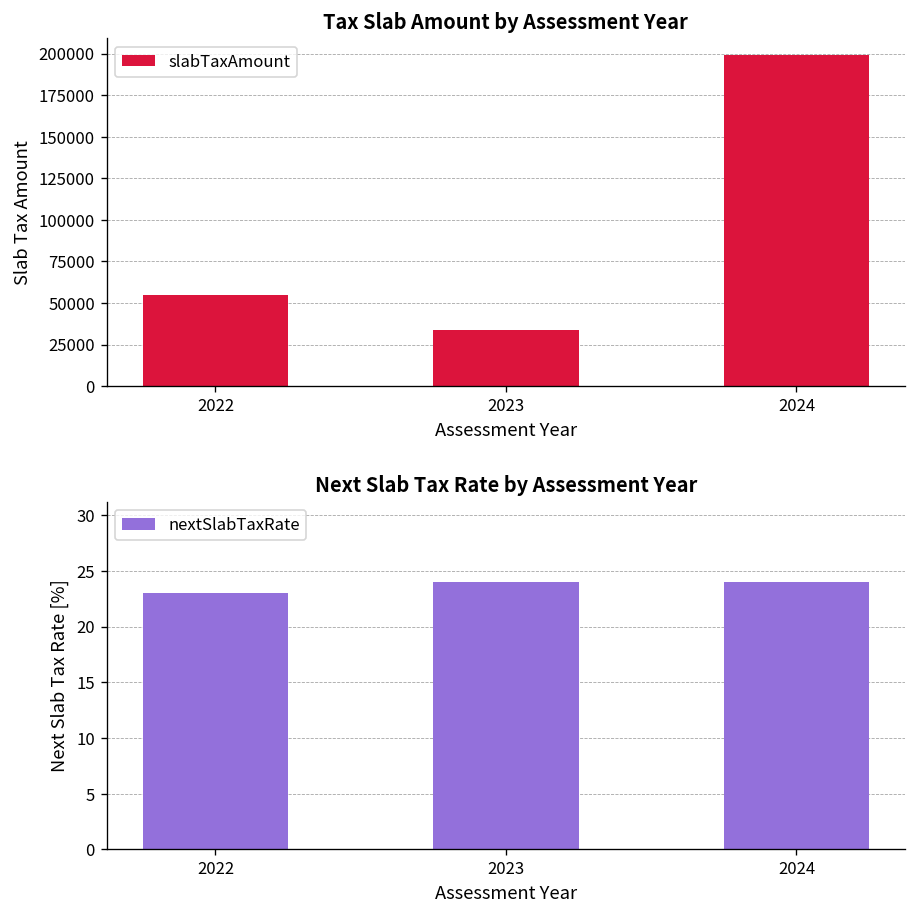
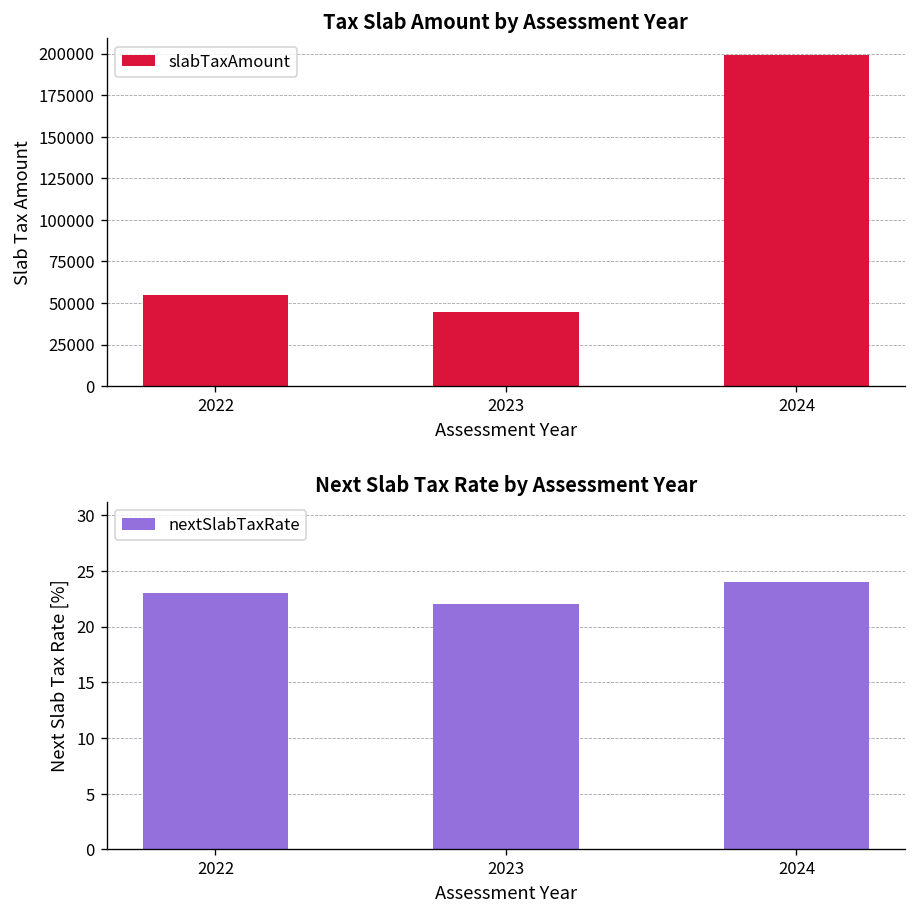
  {
    "Tax Slab Amount by Assessment Year": {
      "2022": 55000,
-     "2023": 33000,
+     "2023": 45000,
      "2024": 199000
    },
    "Next Slab Tax Rate by Assessment Year": {
      "2022": 23,
-     "2023": 24,
+     "2023": 22,
      "2024": 24
    }
  }
